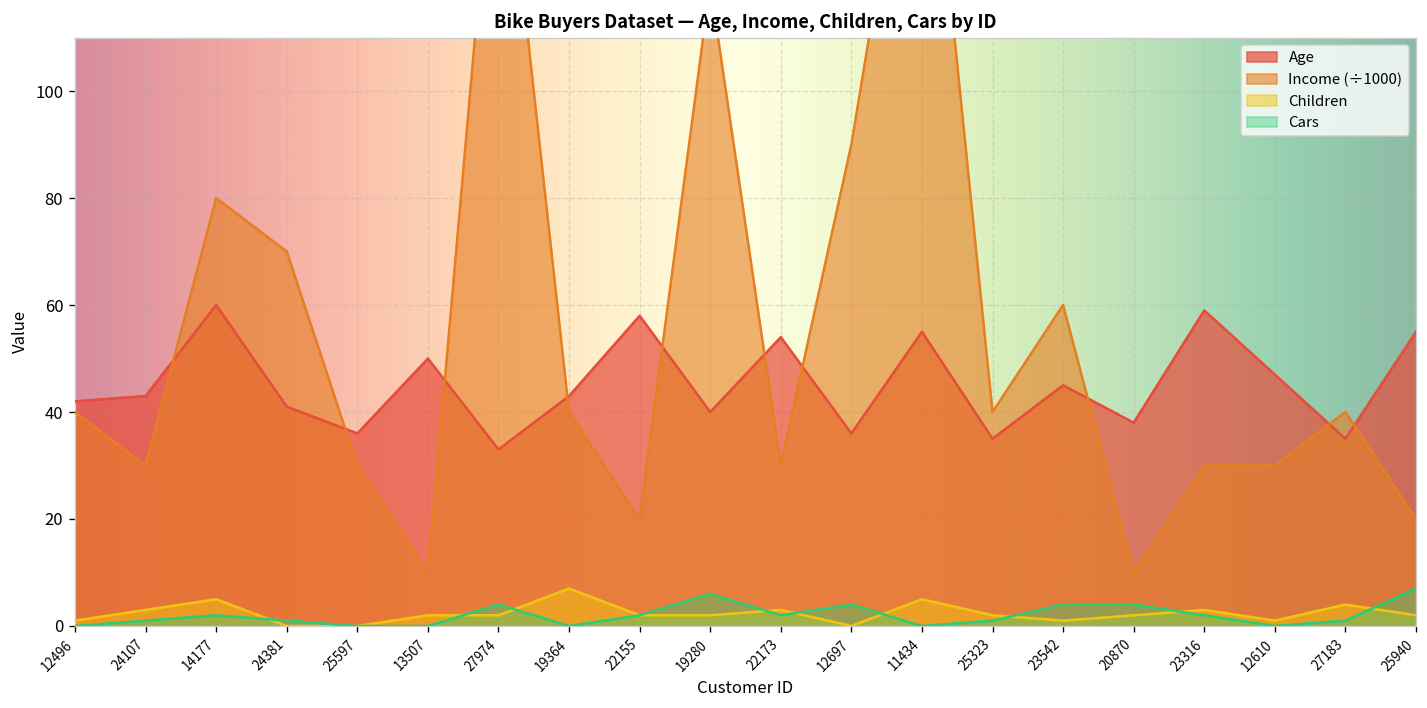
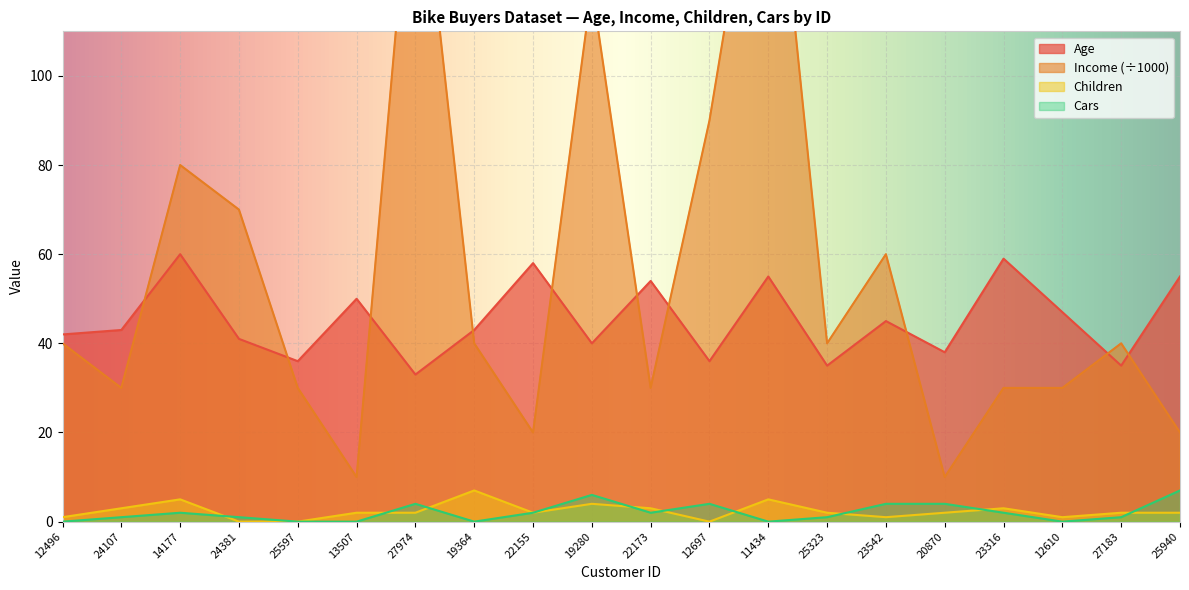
  {
    "Children": {
      "12496": 1,
      "24107": 3,
      "14177": 5,
      "24381": 0,
      "13507": 2,
      "27974": 2,
      "19364": 7,
-     "19280": 2,
+     "19280": 4,
      "22173": 3,
      "12697": 0,
      "11434": 5,
      "25323": 2,
      "23542": 1,
      "20870": 2,
      "23316": 3,
      "12610": 1,
-     "27183": 4,
+     "27183": 2,
      "25940": 2
    },
    "Cars": {
      "12496": 0,
      "24107": 1,
      "14177": 2,
      "24381": 1,
      "13507": 0,
      "27974": 4,
      "19364": 0,
      "19280": 6,
      "22173": 2,
      "12697": 4,
      "11434": 0,
      "25323": 1,
      "23542": 4,
      "20870": 4,
      "23316": 2,
      "12610": 0,
      "27183": 1,
      "25940": 7
    }
  }
